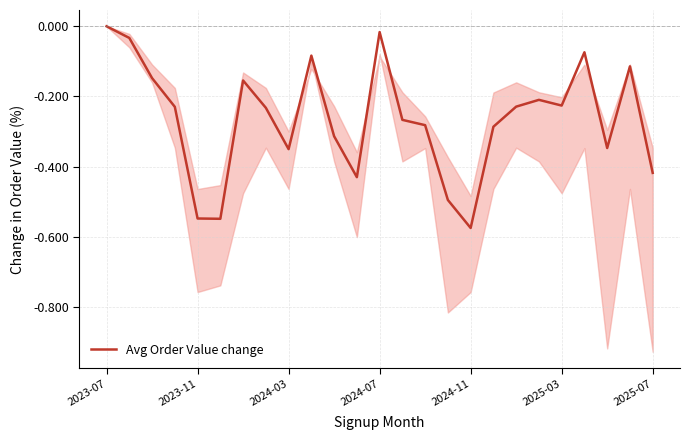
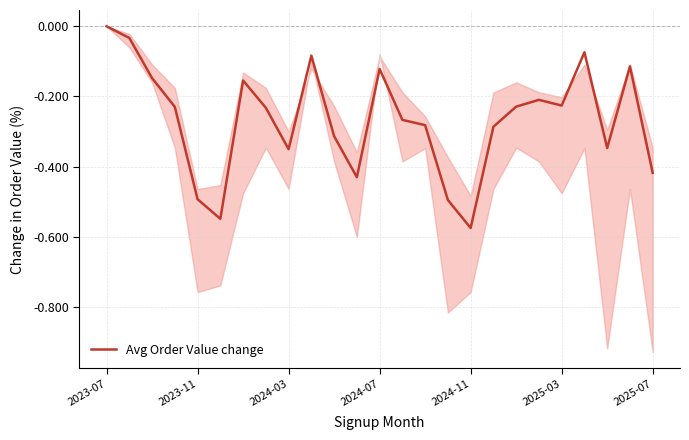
  {
    "Avg Order Value change": {
-     "2023-11": -0.55,
+     "2023-11": -0.49,
      "2024-03": -0.35,
-     "2024-07": -0.02,
+     "2024-07": -0.12,
      "2024-11": -0.58,
      "2025-03": -0.23,
      "2025-07": -0.42
    }
  }
